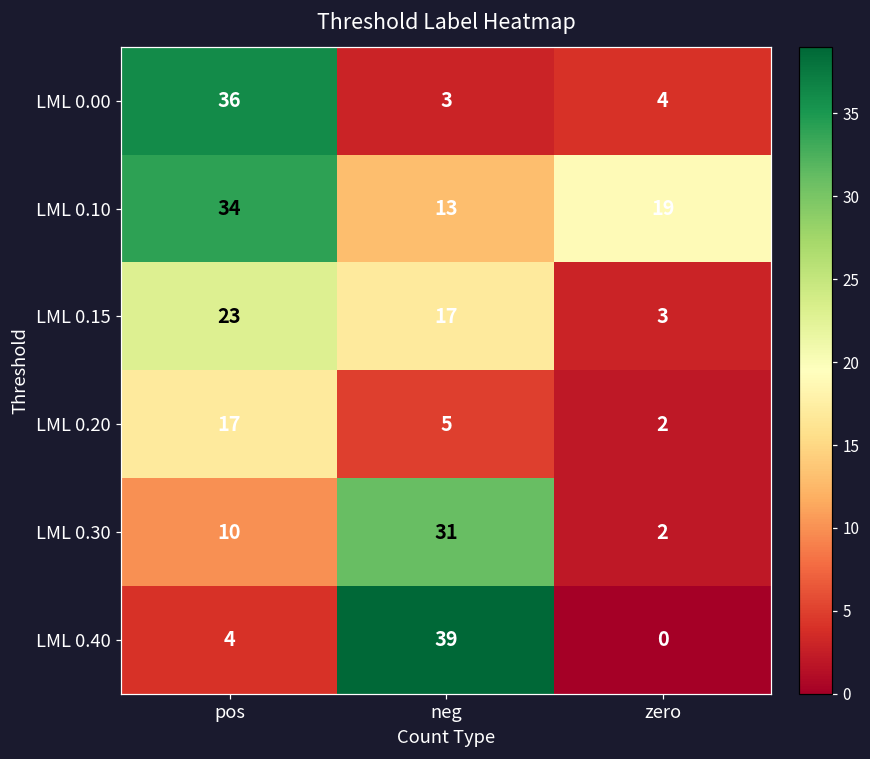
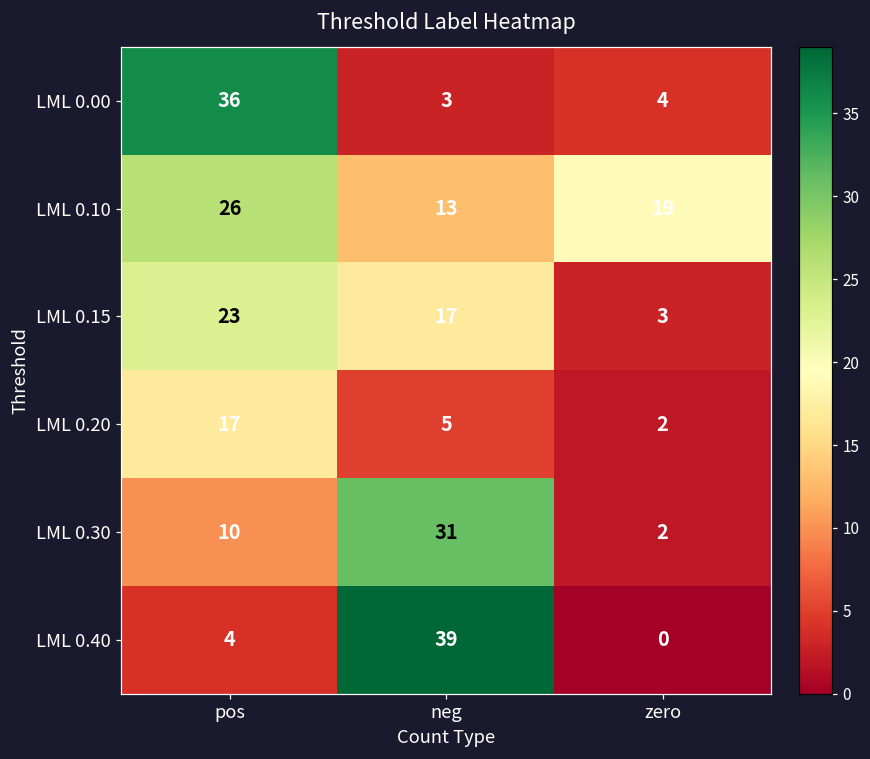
  {
    "LML 0.00": {
      "pos": 36,
      "neg": 3,
      "zero": 4
    },
    "LML 0.10": {
-     "pos": 34,
+     "pos": 26,
      "neg": 13,
      "zero": 19
    },
    "LML 0.15": {
      "pos": 23,
      "neg": 17,
      "zero": 3
    },
    "LML 0.20": {
      "pos": 17,
      "neg": 5,
      "zero": 2
    },
    "LML 0.30": {
      "pos": 10,
      "neg": 31,
      "zero": 2
    },
    "LML 0.40": {
      "pos": 4,
      "neg": 39,
      "zero": 0
    }
  }
